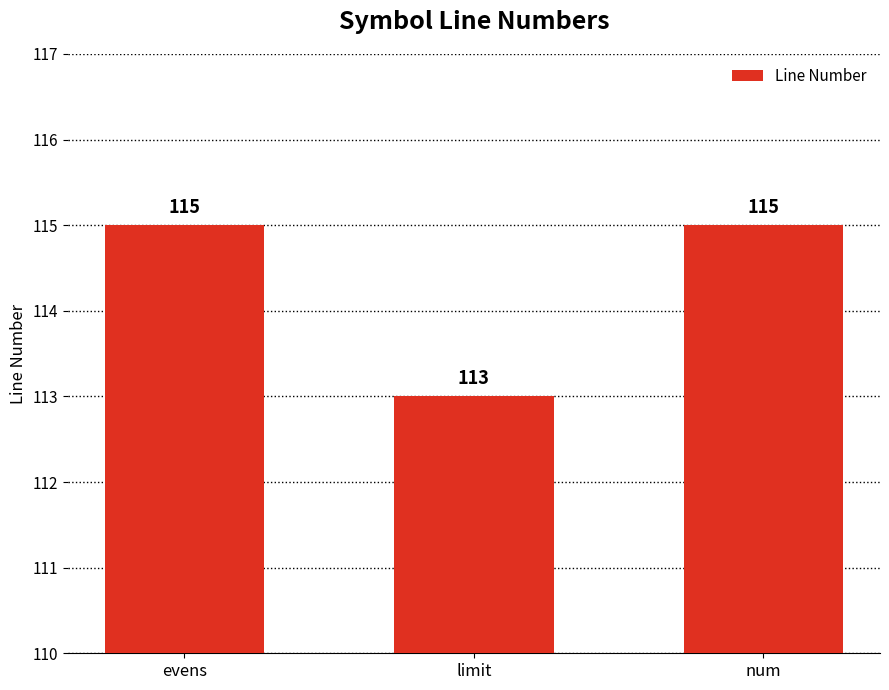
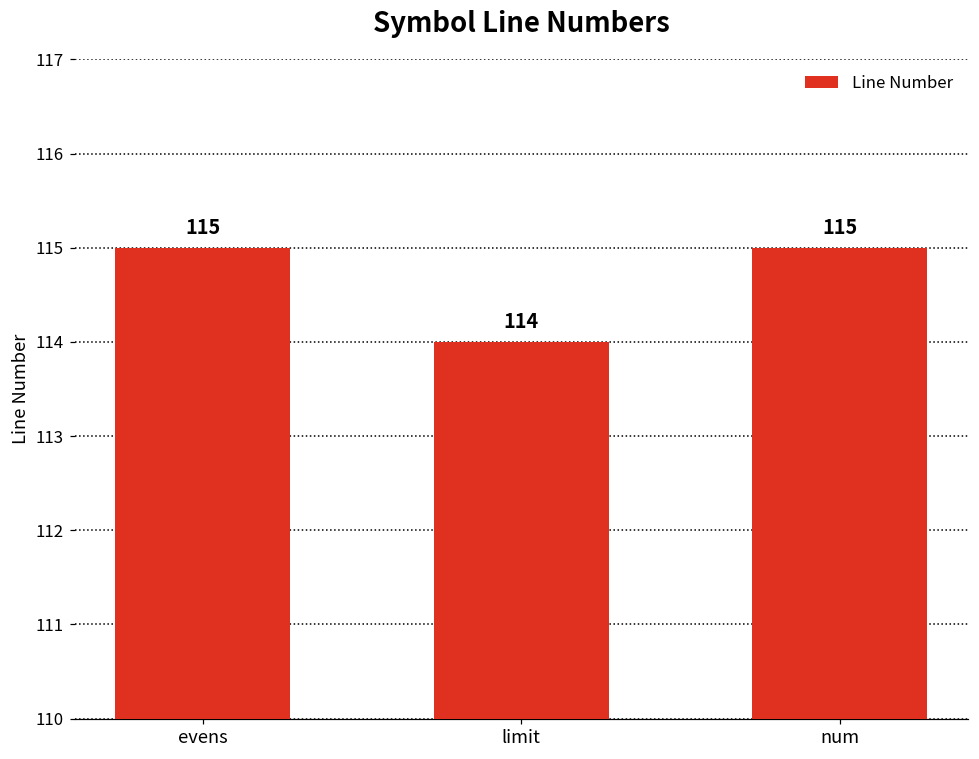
  {
    "evens": 115,
-   "limit": 113,
+   "limit": 114,
    "num": 115
  }
